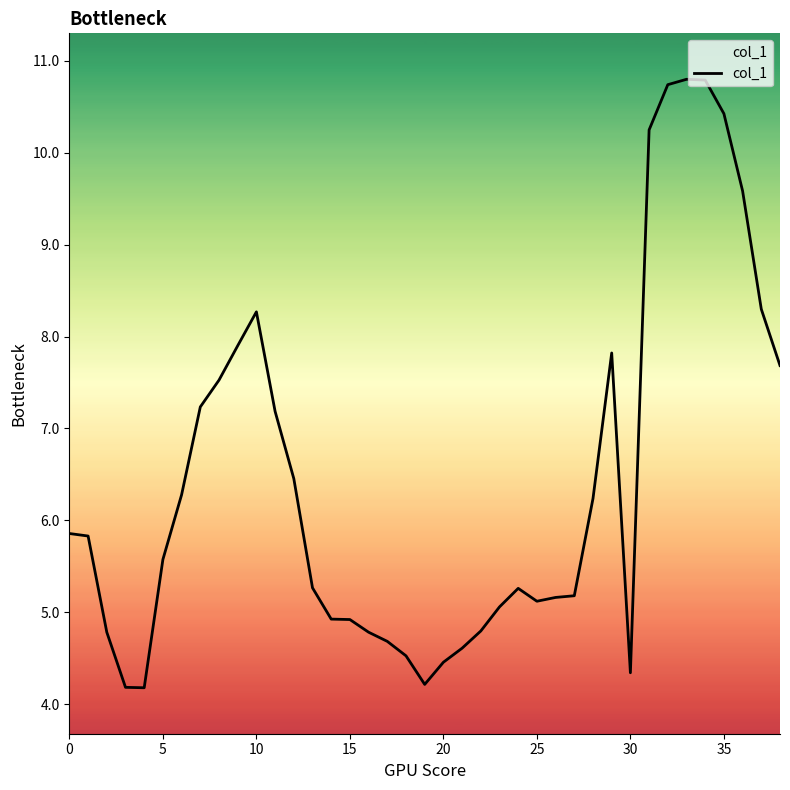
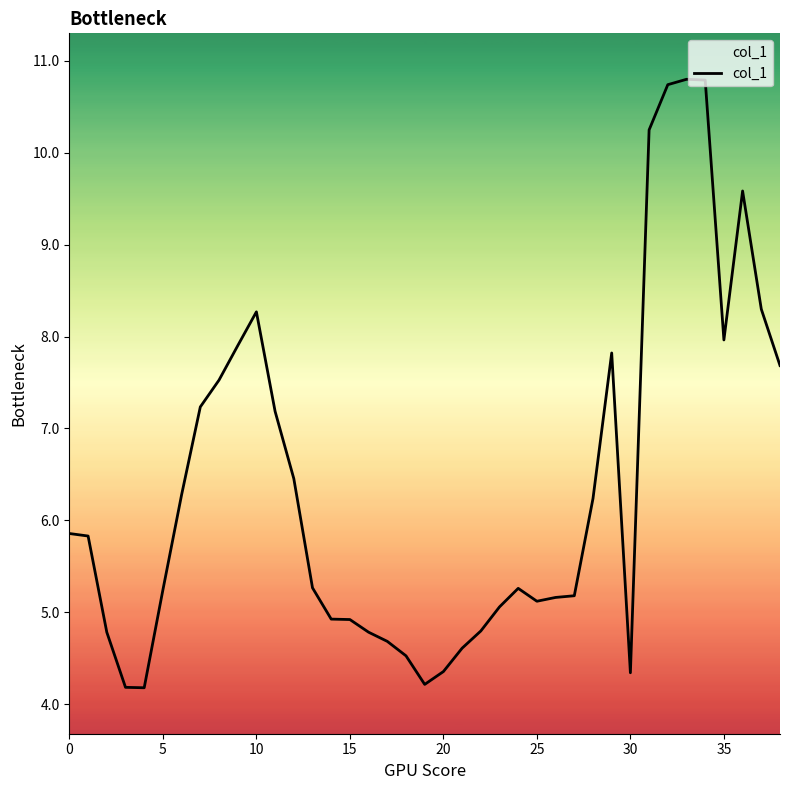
  {
    "0": 5.9,
-   "5": 5.6,
+   "5": 5.2,
    "10": 8.3,
    "15": 4.9,
-   "20": 4.5,
+   "20": 4.4,
    "25": 5.1,
    "30": 4.3,
-   "35": 10.4
+   "35": 8.0
  }
